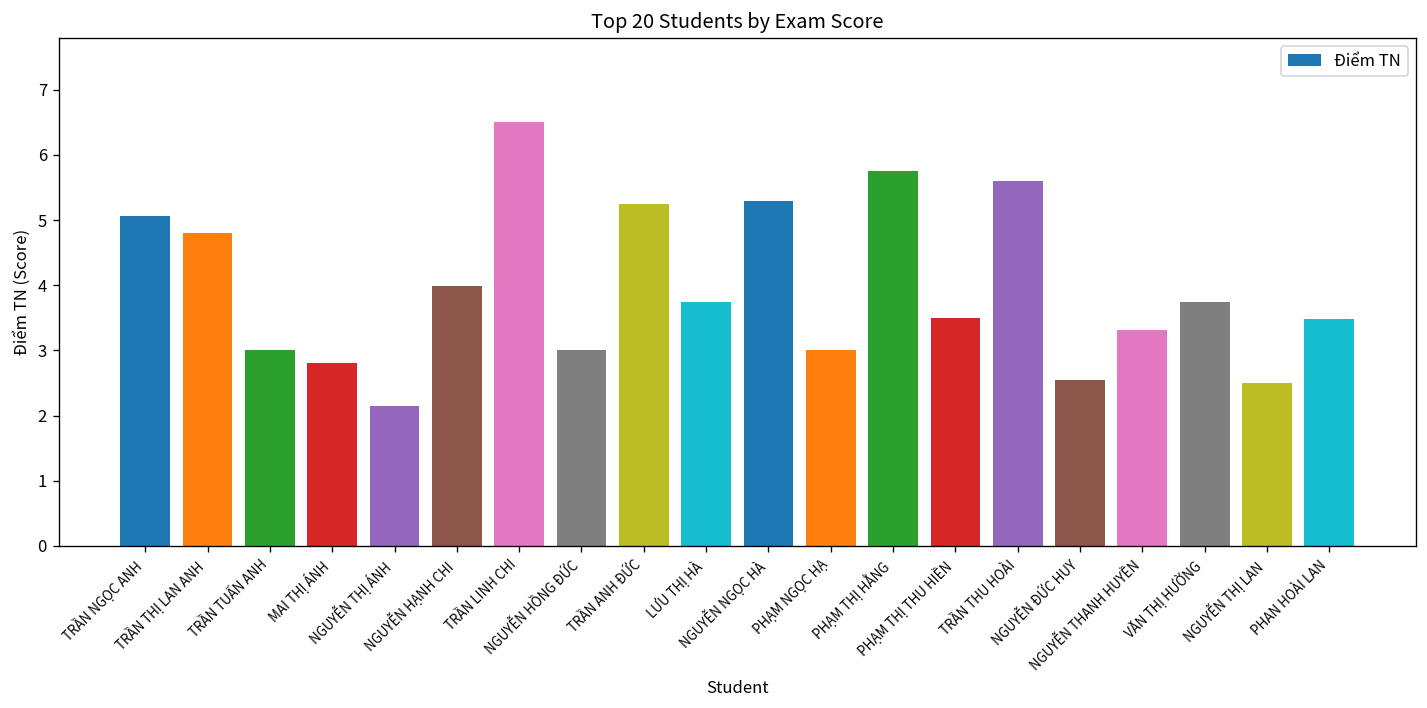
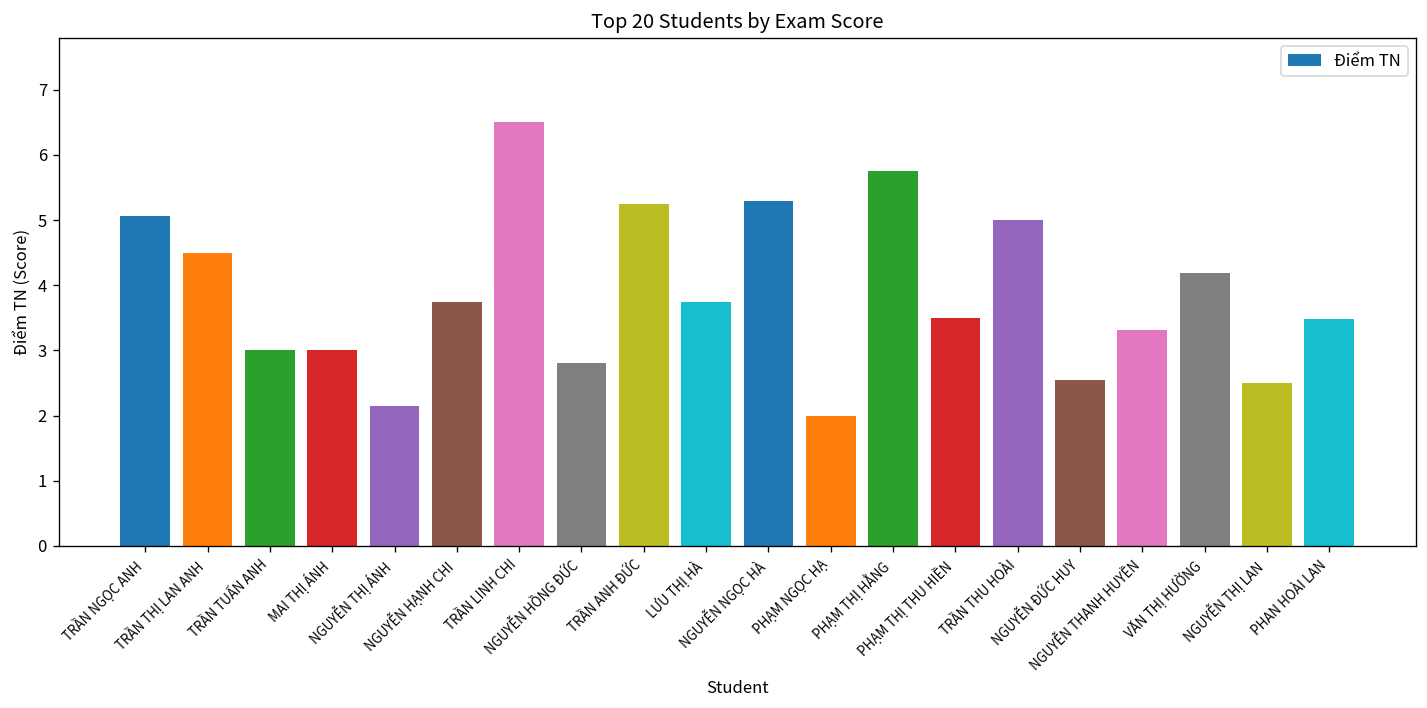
  {
    "TRẦN NGỌC ANH": 5.1,
-   "TRẦN THỊ LAN ANH": 4.8,
+   "TRẦN THỊ LAN ANH": 4.5,
    "TRẦN TUẤN ANH": 3.0,
-   "MAI THỊ ÁNH": 2.8,
+   "MAI THỊ ÁNH": 3.0,
    "NGUYỄN THỊ ÁNH": 2.1,
-   "NGUYỄN HẠNH CHI": 4.0,
+   "NGUYỄN HẠNH CHI": 3.8,
    "TRẦN LINH CHI": 6.5,
-   "NGUYỄN HỒNG ĐỨC": 3.0,
+   "NGUYỄN HỒNG ĐỨC": 2.8,
    "TRẦN ANH ĐỨC": 5.3,
    "LƯU THỊ HÀ": 3.8,
    "NGUYỄN NGỌC HÀ": 5.3,
-   "PHẠM NGỌC HẠ": 3,
+   "PHẠM NGỌC HẠ": 2,
    "PHẠM THỊ HẰNG": 5.8,
    "PHẠM THỊ THU HIỀN": 3.5,
-   "TRẦN THU HOÀI": 5.6,
+   "TRẦN THU HOÀI": 5.0,
    "NGUYỄN ĐỨC HUY": 2.6,
    "NGUYỄN THANH HUYỀN": 3.3,
-   "VĂN THỊ HƯỜNG": 3.8,
+   "VĂN THỊ HƯỜNG": 4.2,
    "NGUYỄN THỊ LAN": 2.5,
    "PHAN HOÀI LAN": 3.5
  }
